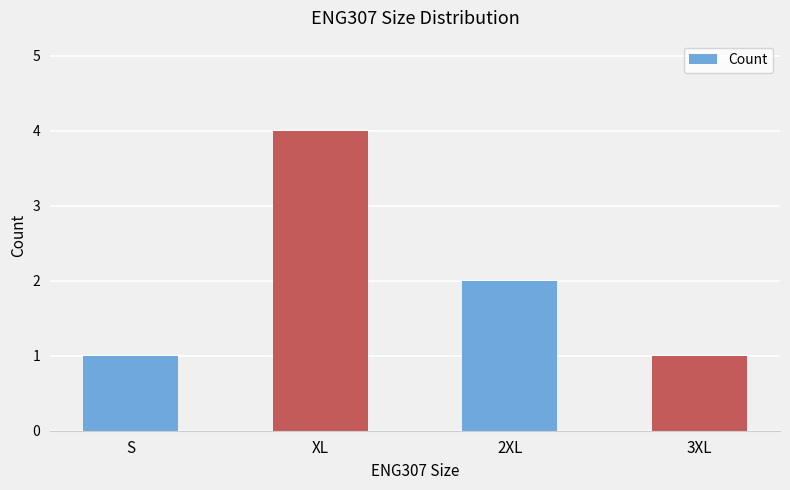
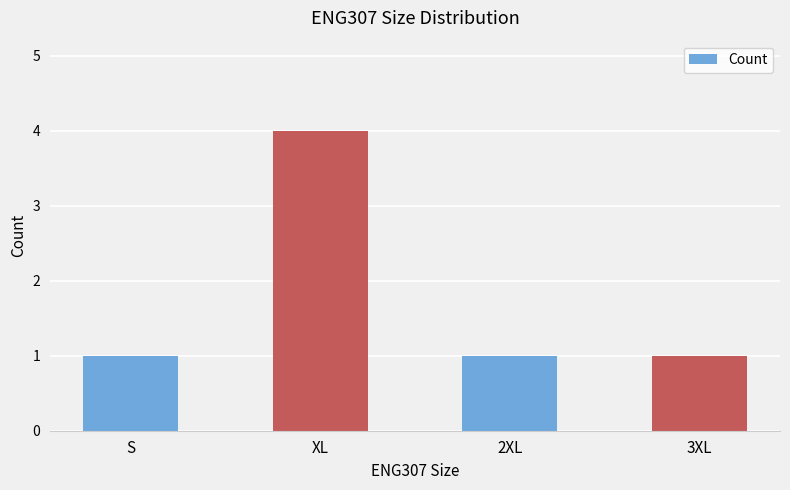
  {
    "S": 1,
    "XL": 4,
-   "2XL": 2,
+   "2XL": 1,
    "3XL": 1
  }
